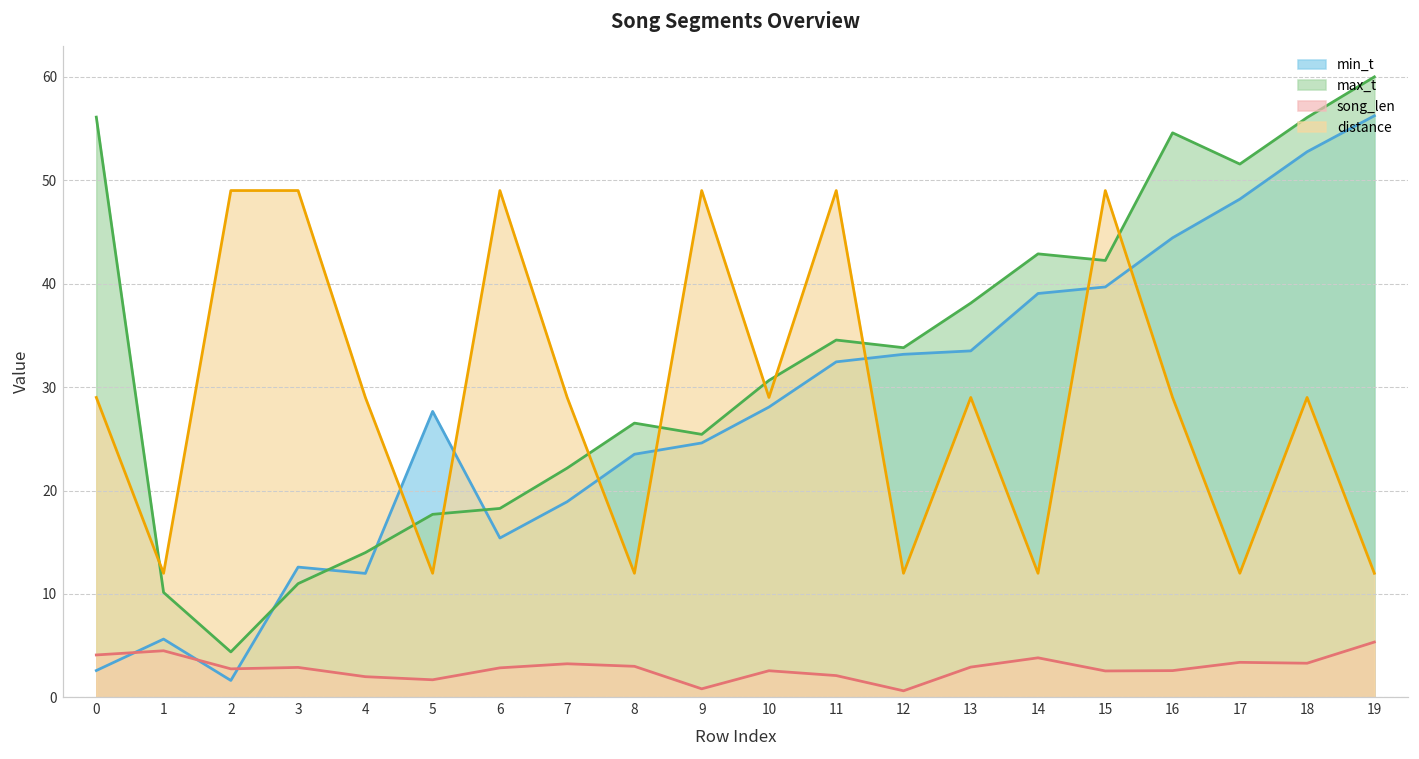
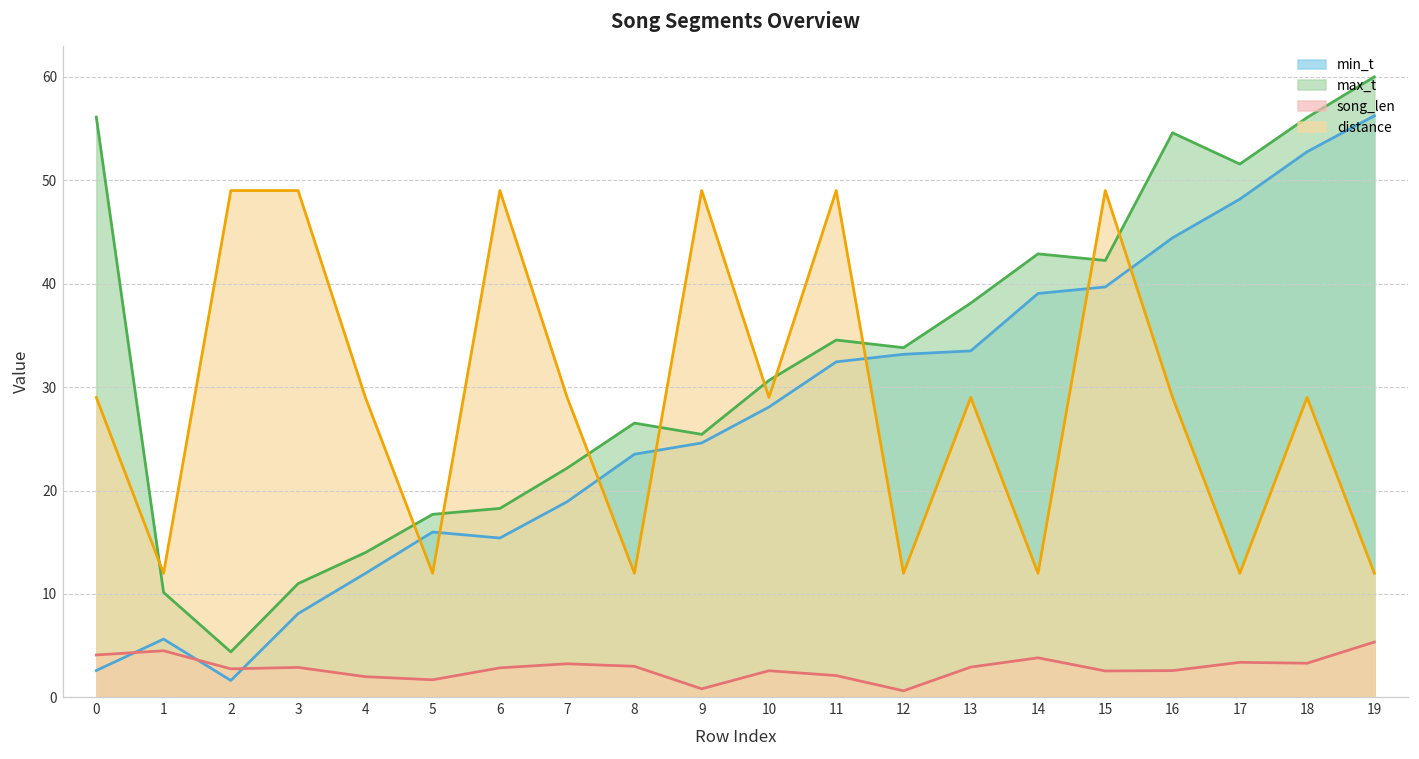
  {
    "min_t": {
      "0": 3,
      "1": 6,
      "2": 2,
-     "3": 13,
+     "3": 8,
      "4": 12,
-     "5": 28,
+     "5": 16,
      "6": 15,
      "7": 19,
      "8": 24,
      "9": 25,
      "10": 28,
      "11": 32,
      "12": 33,
      "13": 34,
      "14": 39,
      "15": 40,
      "16": 44,
      "17": 48,
      "18": 53,
      "19": 56
    },
    "max_t": {
      "0": 56,
      "1": 10,
      "2": 4,
      "3": 11,
      "4": 14,
      "5": 18,
      "6": 18,
      "7": 22,
      "8": 27,
      "9": 25,
      "10": 31,
      "11": 35,
      "12": 34,
      "13": 38,
      "14": 43,
      "15": 42,
      "16": 55,
      "17": 52,
      "18": 56,
      "19": 60
    }
  }
